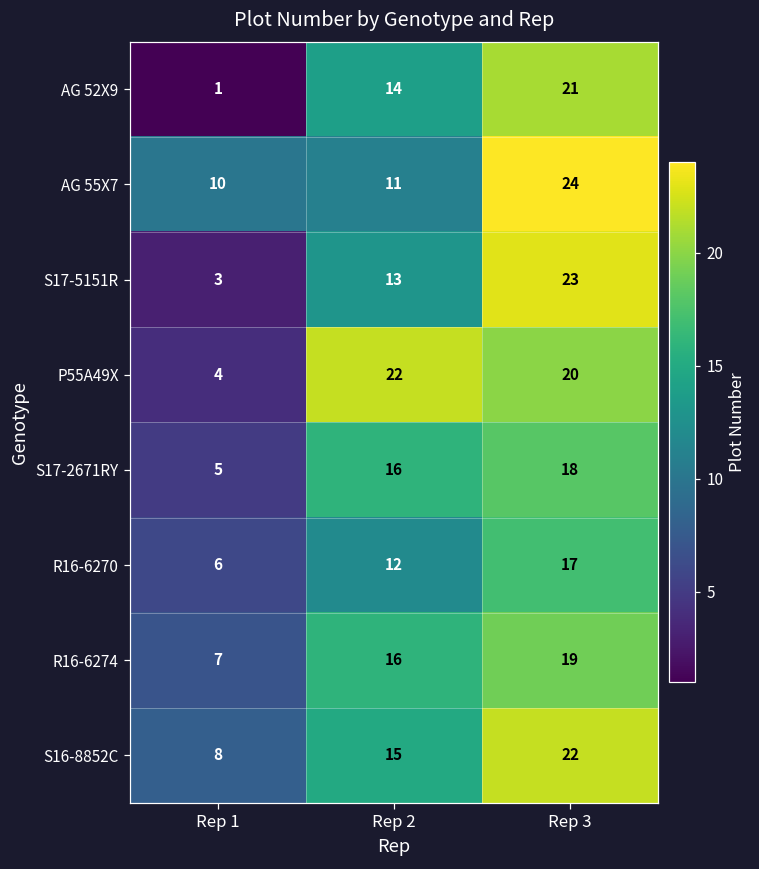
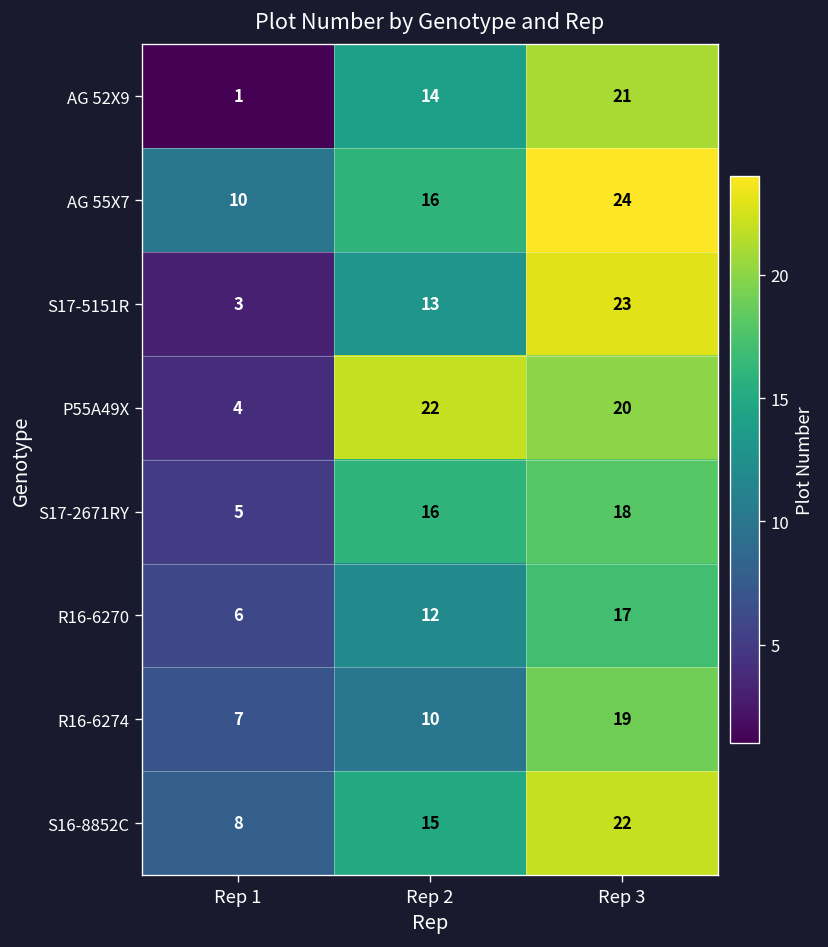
  {
    "AG 52X9": {
      "Rep 1": 1,
      "Rep 2": 14,
      "Rep 3": 21
    },
    "AG 55X7": {
      "Rep 1": 10,
-     "Rep 2": 11,
+     "Rep 2": 16,
      "Rep 3": 24
    },
    "S17-5151R": {
      "Rep 1": 3,
      "Rep 2": 13,
      "Rep 3": 23
    },
    "P55A49X": {
      "Rep 1": 4,
      "Rep 2": 22,
      "Rep 3": 20
    },
    "S17-2671RY": {
      "Rep 1": 5,
      "Rep 2": 16,
      "Rep 3": 18
    },
    "R16-6270": {
      "Rep 1": 6,
      "Rep 2": 12,
      "Rep 3": 17
    },
    "R16-6274": {
      "Rep 1": 7,
-     "Rep 2": 16,
+     "Rep 2": 10,
      "Rep 3": 19
    },
    "S16-8852C": {
      "Rep 1": 8,
      "Rep 2": 15,
      "Rep 3": 22
    }
  }
